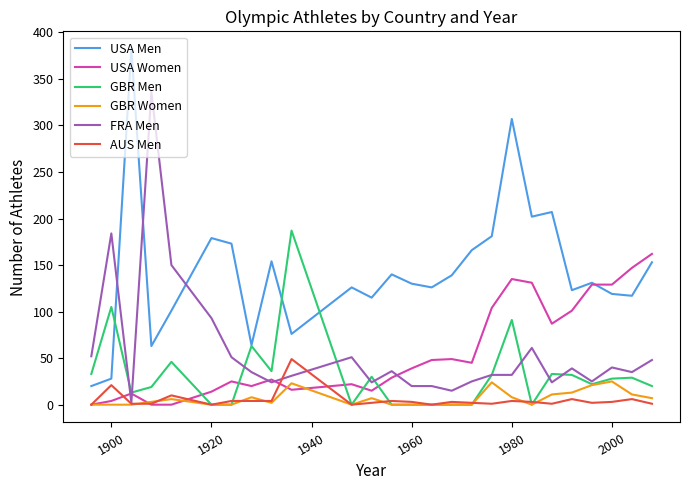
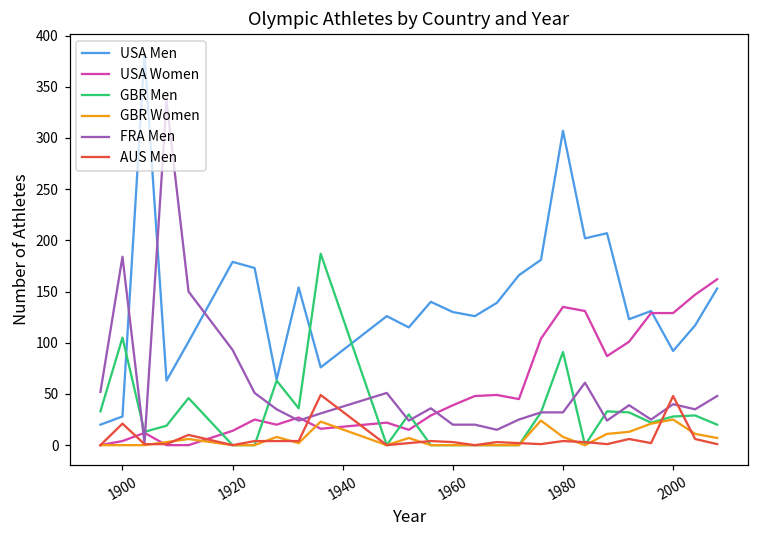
  {
    "USA Men": {
      "1900": 30,
      "1920": 180,
      "1960": 130,
      "1980": 310,
-     "2000": 120
+     "2000": 90
    },
    "USA Women": {
      "1900": 0,
      "1920": 10,
      "1960": 40,
      "1980": 140,
      "2000": 130
    },
    "GBR Men": {
      "1900": 110,
      "1980": 90,
      "2000": 30
    },
    "GBR Women": {
      "1900": 0,
      "1980": 10,
      "2000": 30
    },
    "FRA Men": {
      "1900": 180,
      "1920": 90,
      "1960": 20,
      "1980": 30,
      "2000": 40
    },
    "AUS Men": {
      "1900": 20,
      "1960": 0,
      "1980": 0,
-     "2000": 0
+     "2000": 50
    }
  }
